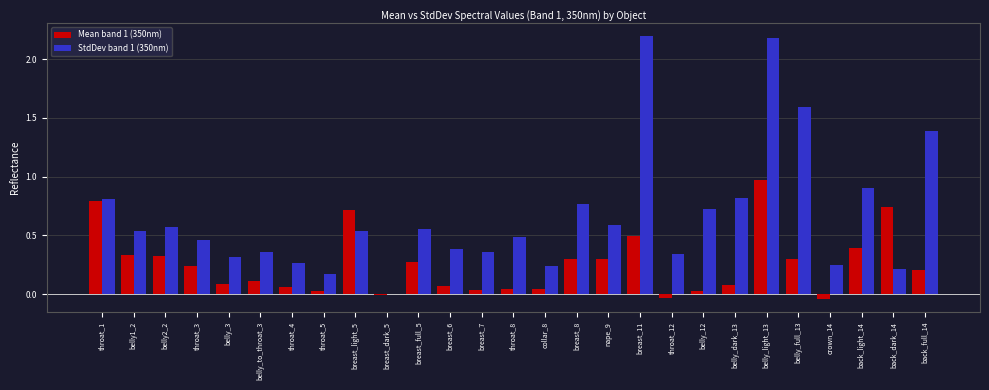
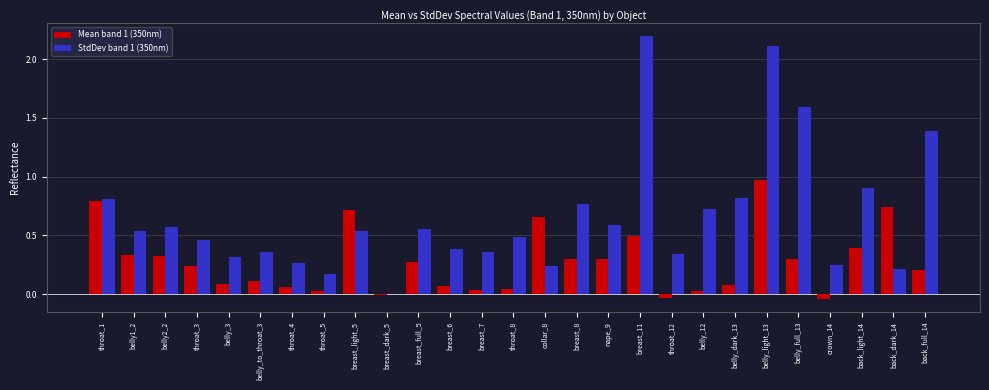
  {
    "Mean band 1 (350nm)": {
      "throat_1": 0.79,
      "belly1_2": 0.33,
      "belly2_2": 0.32,
      "throat_3": 0.24,
      "belly_3": 0.09,
      "belly_to_throat_3": 0.11,
      "throat_4": 0.06,
      "throat_5": 0.02,
      "breast_light_5": 0.72,
      "breast_full_5": 0.27,
      "breast_6": 0.07,
      "breast_7": 0.03,
      "throat_8": 0.05,
-     "collar_8": 0.05,
+     "collar_8": 0.66,
      "breast_8": 0.30,
      "nape_9": 0.30,
      "breast_11": 0.50,
      "throat_12": -0.03,
      "belly_12": 0.02,
      "belly_dark_13": 0.07,
      "belly_light_13": 0.97,
      "belly_full_13": 0.30,
      "crown_14": -0.04,
      "back_light_14": 0.39,
      "back_dark_14": 0.74,
      "back_full_14": 0.20
    },
    "StdDev band 1 (350nm)": {
      "throat_1": 0.81,
      "belly1_2": 0.54,
      "belly2_2": 0.57,
      "throat_3": 0.46,
      "belly_3": 0.31,
      "belly_to_throat_3": 0.36,
      "throat_4": 0.26,
      "throat_5": 0.17,
      "breast_light_5": 0.54,
      "breast_dark_5": 0.00,
      "breast_full_5": 0.56,
      "breast_6": 0.38,
      "breast_7": 0.36,
      "throat_8": 0.49,
      "collar_8": 0.24,
      "breast_8": 0.77,
      "nape_9": 0.58,
      "breast_11": 2.20,
      "throat_12": 0.34,
      "belly_12": 0.72,
      "belly_dark_13": 0.82,
-     "belly_light_13": 2.18,
+     "belly_light_13": 2.11,
      "belly_full_13": 1.59,
      "crown_14": 0.25,
      "back_light_14": 0.91,
      "back_dark_14": 0.22,
      "back_full_14": 1.38
    }
  }
